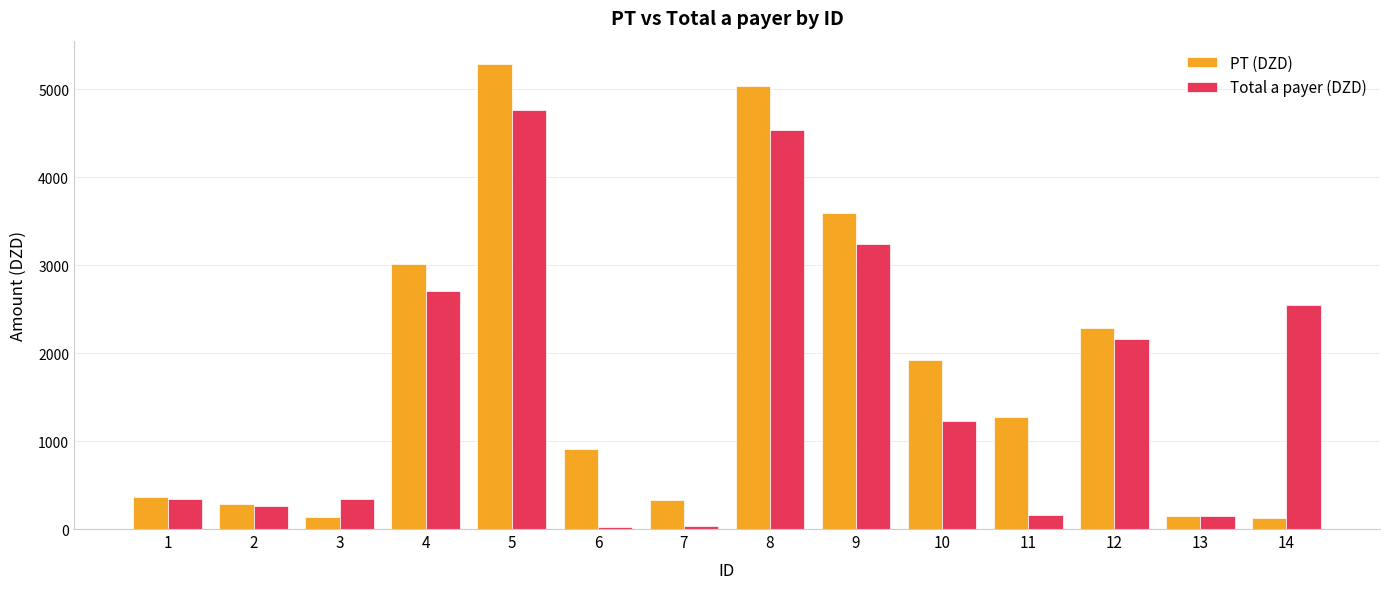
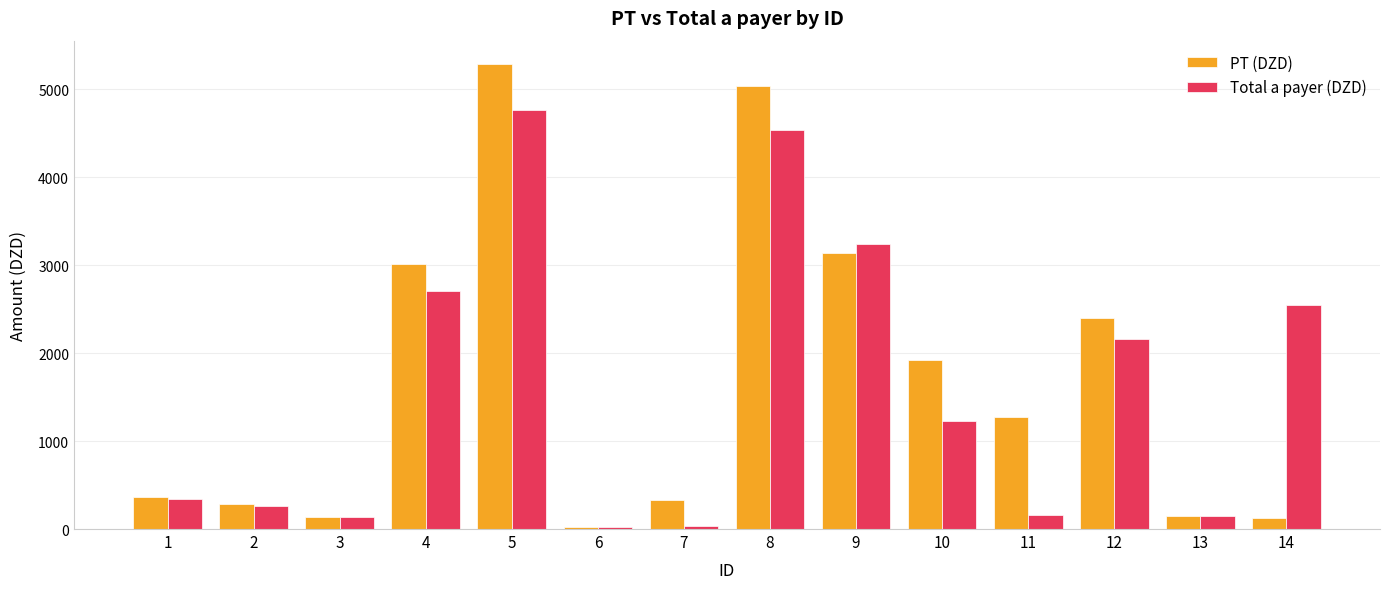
  {
    "PT (DZD)": {
      "1": 400,
      "2": 300,
      "3": 100,
      "4": 3000,
      "5": 5300,
-     "6": 900,
+     "6": 0,
      "7": 300,
      "8": 5000,
-     "9": 3600,
+     "9": 3100,
      "10": 1900,
      "11": 1300,
-     "12": 2300,
+     "12": 2400,
      "13": 200,
      "14": 100
    },
    "Total a payer (DZD)": {
      "1": 300,
      "2": 300,
-     "3": 300,
+     "3": 100,
      "4": 2700,
      "5": 4800,
      "7": 0,
      "8": 4500,
      "9": 3200,
      "10": 1200,
      "11": 200,
      "12": 2200,
      "13": 100,
      "14": 2600
    }
  }
